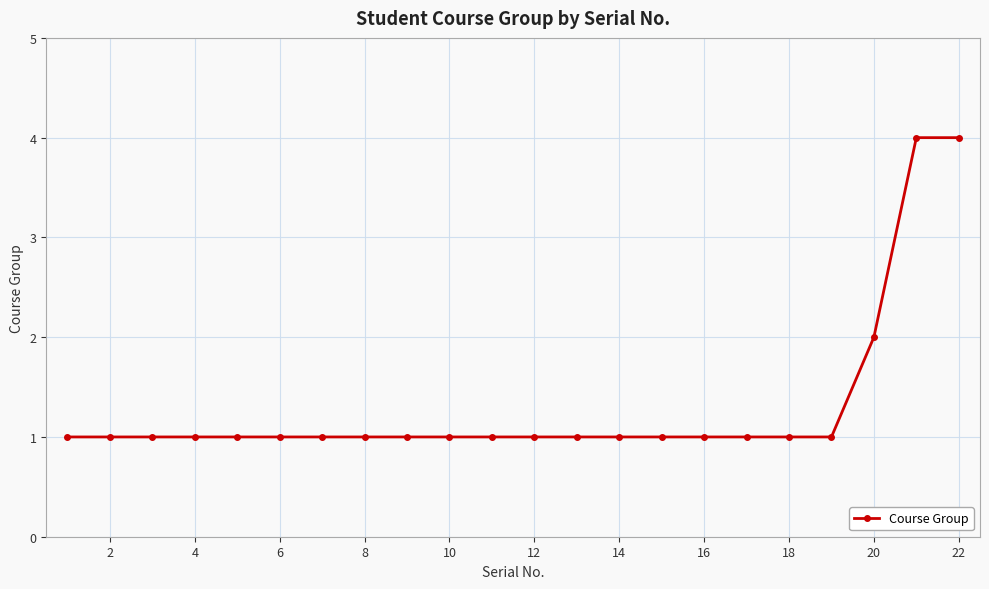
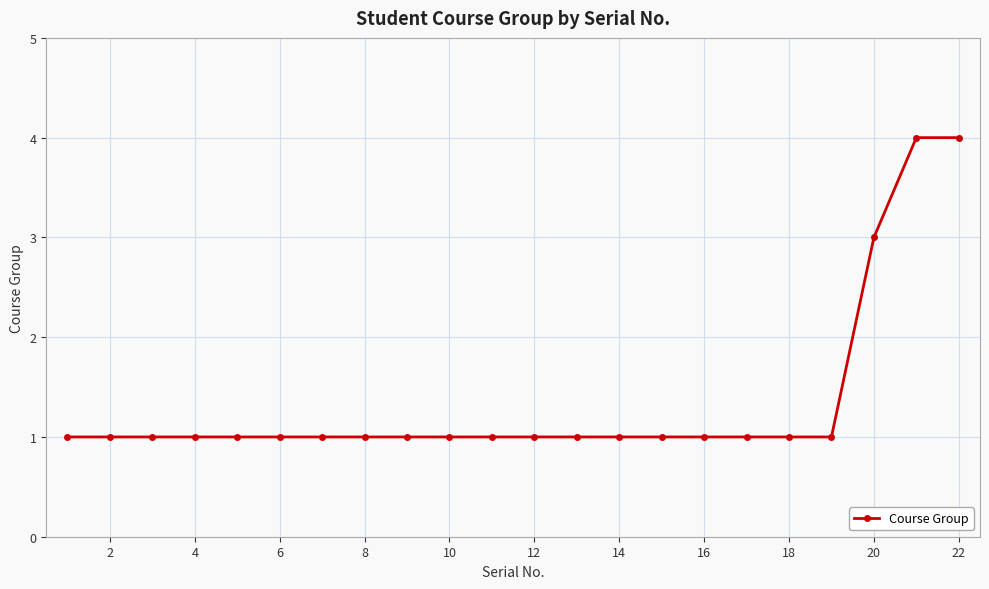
  {
    "2": 1,
    "4": 1,
    "6": 1,
    "8": 1,
    "10": 1,
    "12": 1,
    "14": 1,
    "16": 1,
    "18": 1,
-   "20": 2,
+   "20": 3,
    "22": 4
  }
